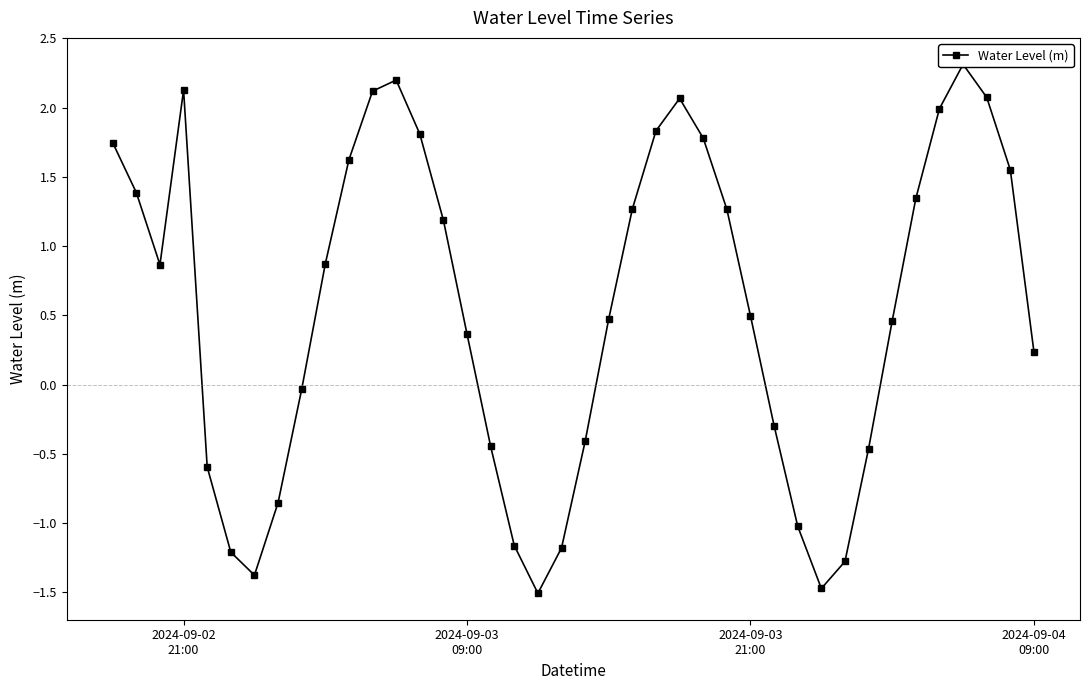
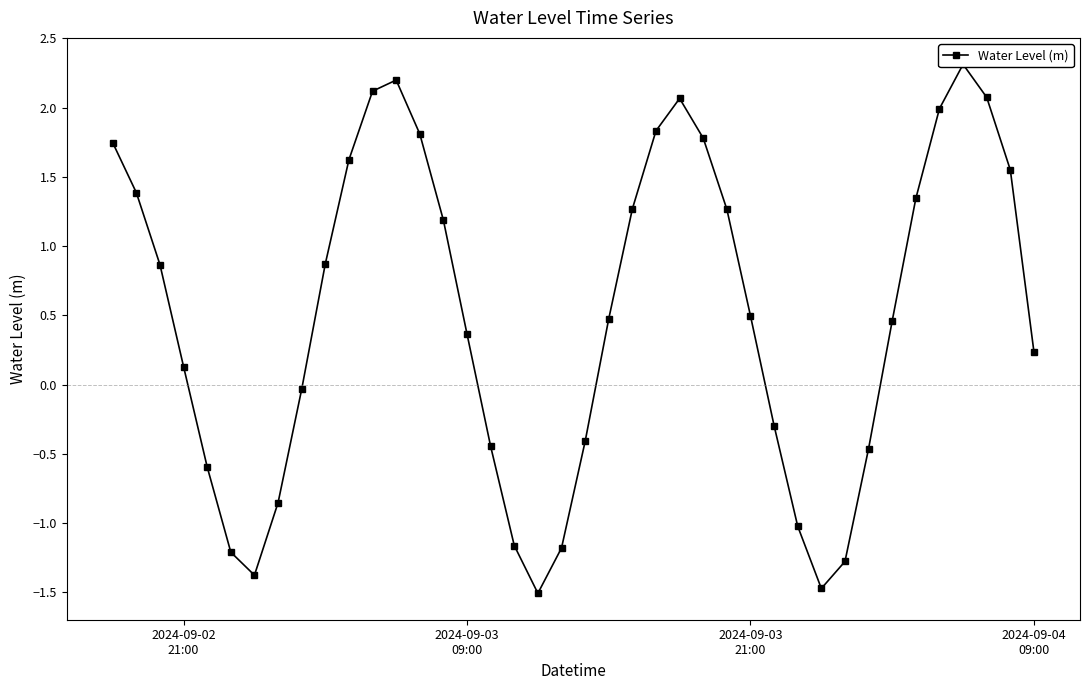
  {
-   "2024-09-02 21:00": 2.13,
+   "2024-09-02 21:00": 0.13,
    "2024-09-03 09:00": 0.36,
    "2024-09-03 21:00": 0.50,
    "2024-09-04 09:00": 0.24
  }
